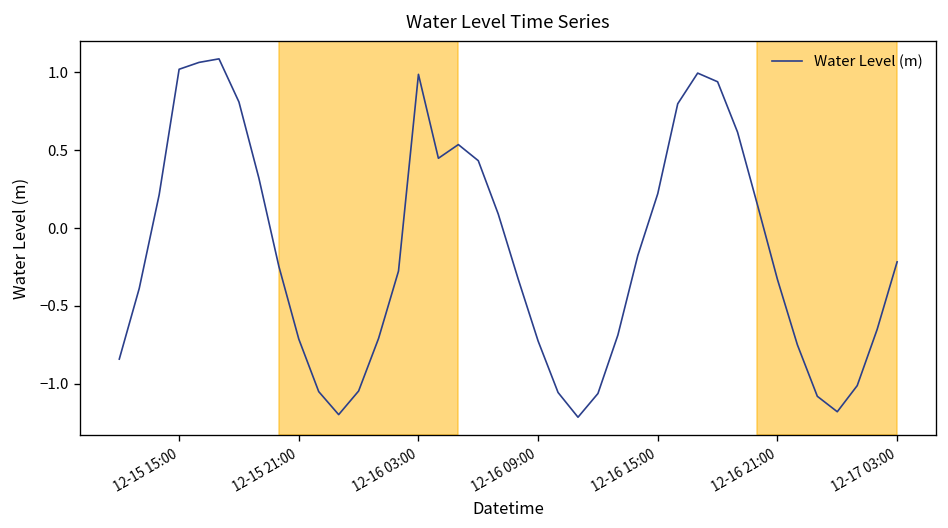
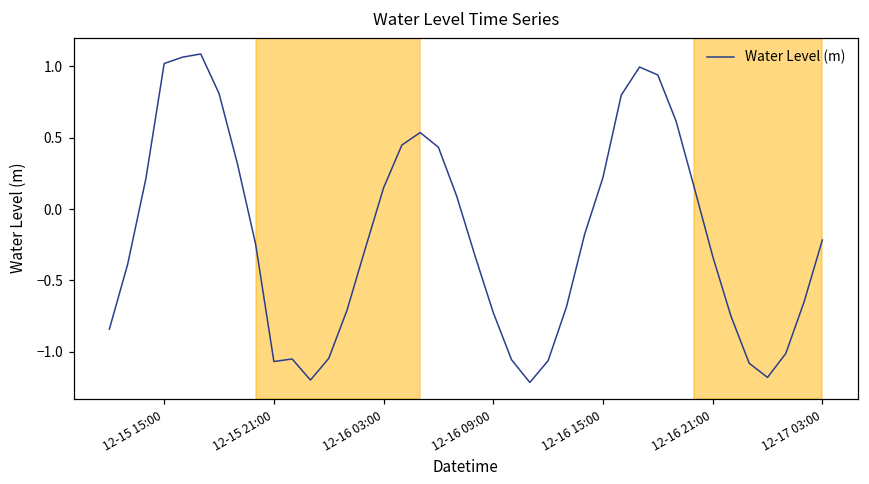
  {
    "12-15 15:00": 1.02,
-   "12-15 21:00": -0.71,
-   "12-16 03:00": 0.99,
+   "12-15 21:00": -1.07,
+   "12-16 03:00": 0.15,
    "12-16 09:00": -0.73,
    "12-16 15:00": 0.22,
    "12-16 21:00": -0.33,
    "12-17 03:00": -0.22
  }
